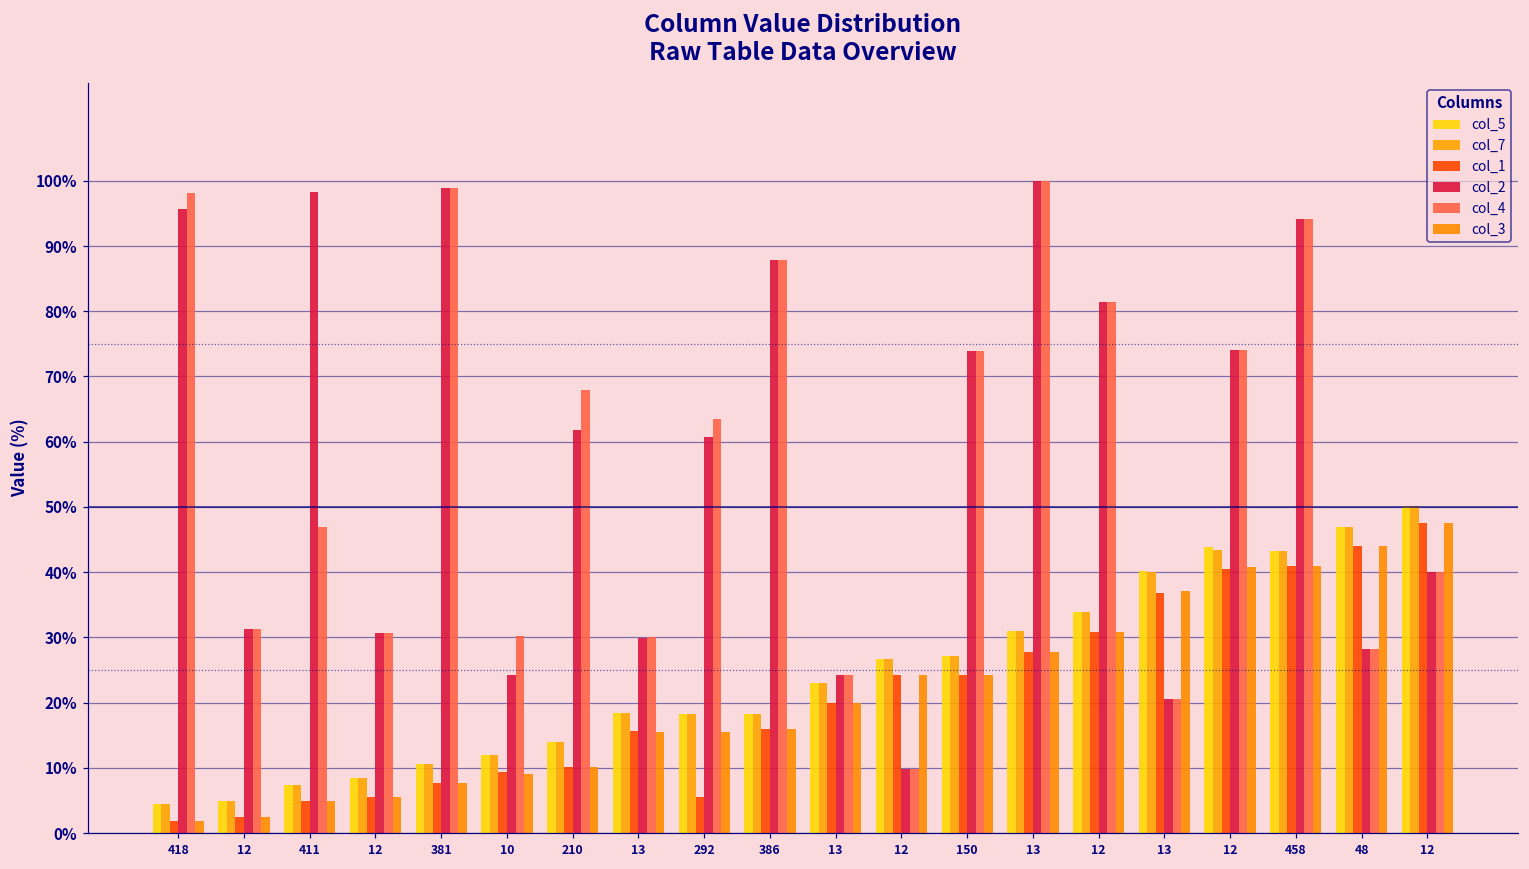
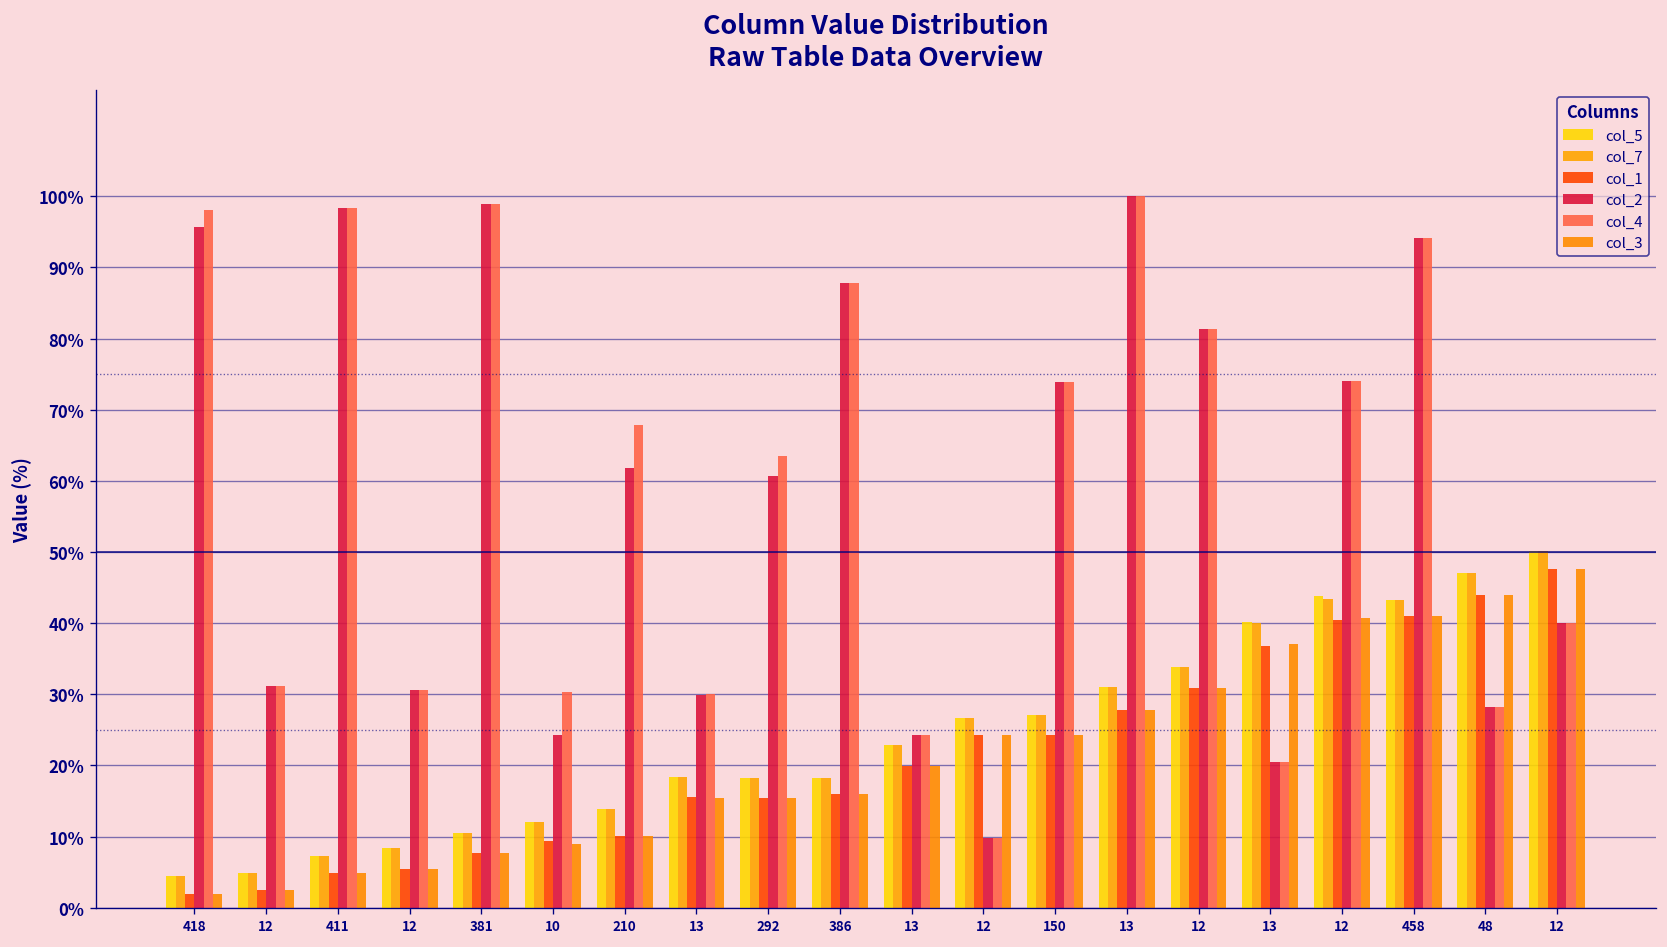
  {
    "col_1": {
      "418": "2%",
      "411": "5%",
      "381": "8%",
      "10": "9%",
      "210": "10%",
-     "292": "5%",
+     "292": "15%",
      "386": "16%",
      "150": "24%",
      "458": "41%",
      "48": "44%"
    },
    "col_2": {
      "418": "96%",
      "411": "98%",
      "381": "99%",
      "10": "24%",
      "210": "62%",
      "292": "61%",
      "386": "88%",
      "150": "74%",
      "458": "94%",
      "48": "28%"
    },
    "col_4": {
      "418": "98%",
-     "411": "47%",
+     "411": "98%",
      "381": "99%",
      "10": "30%",
      "210": "68%",
      "292": "64%",
      "386": "88%",
      "150": "74%",
      "458": "94%",
      "48": "28%"
    }
  }
